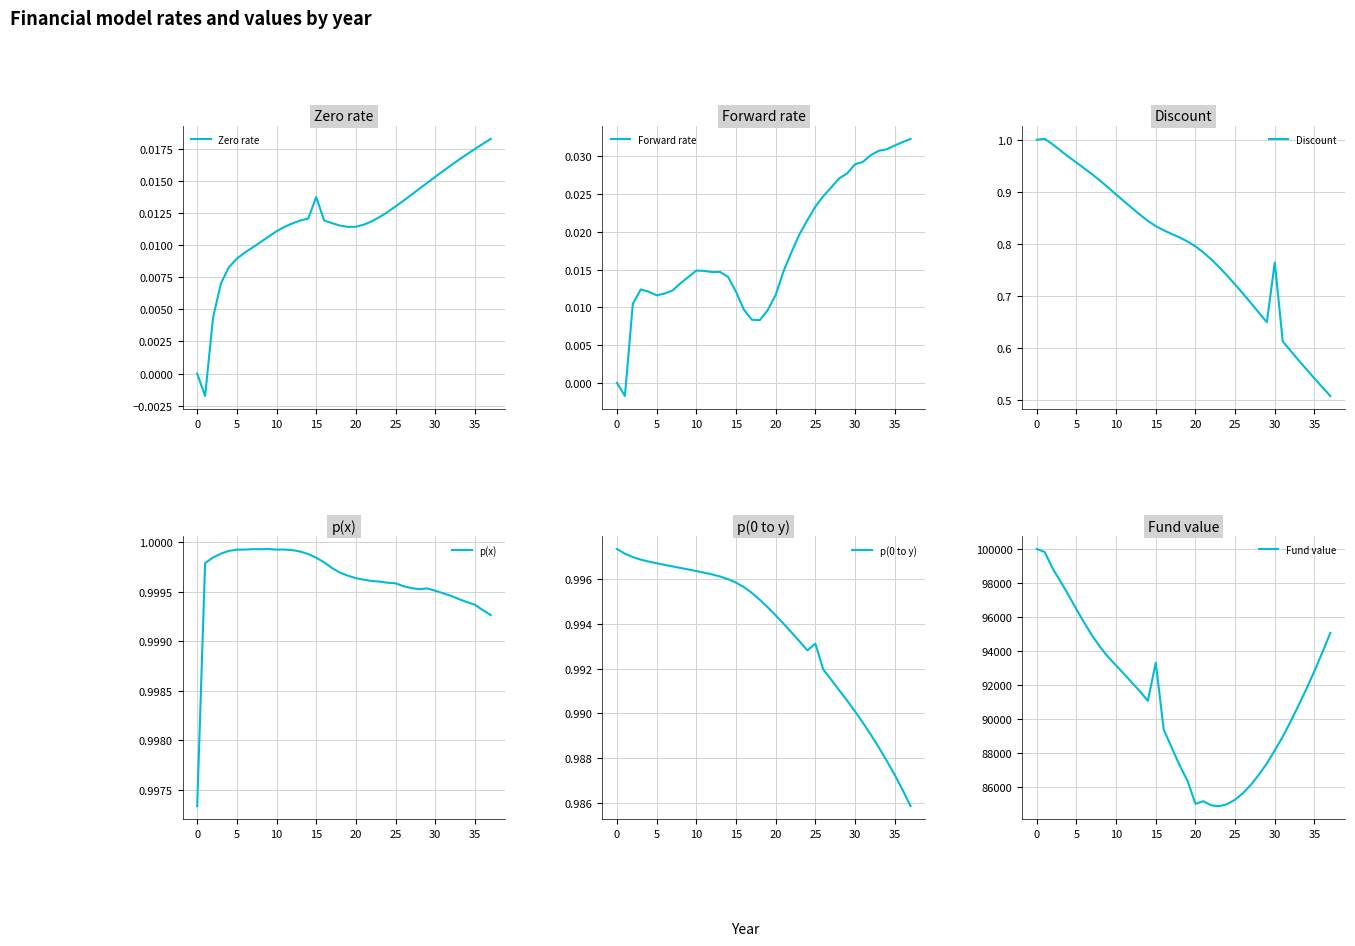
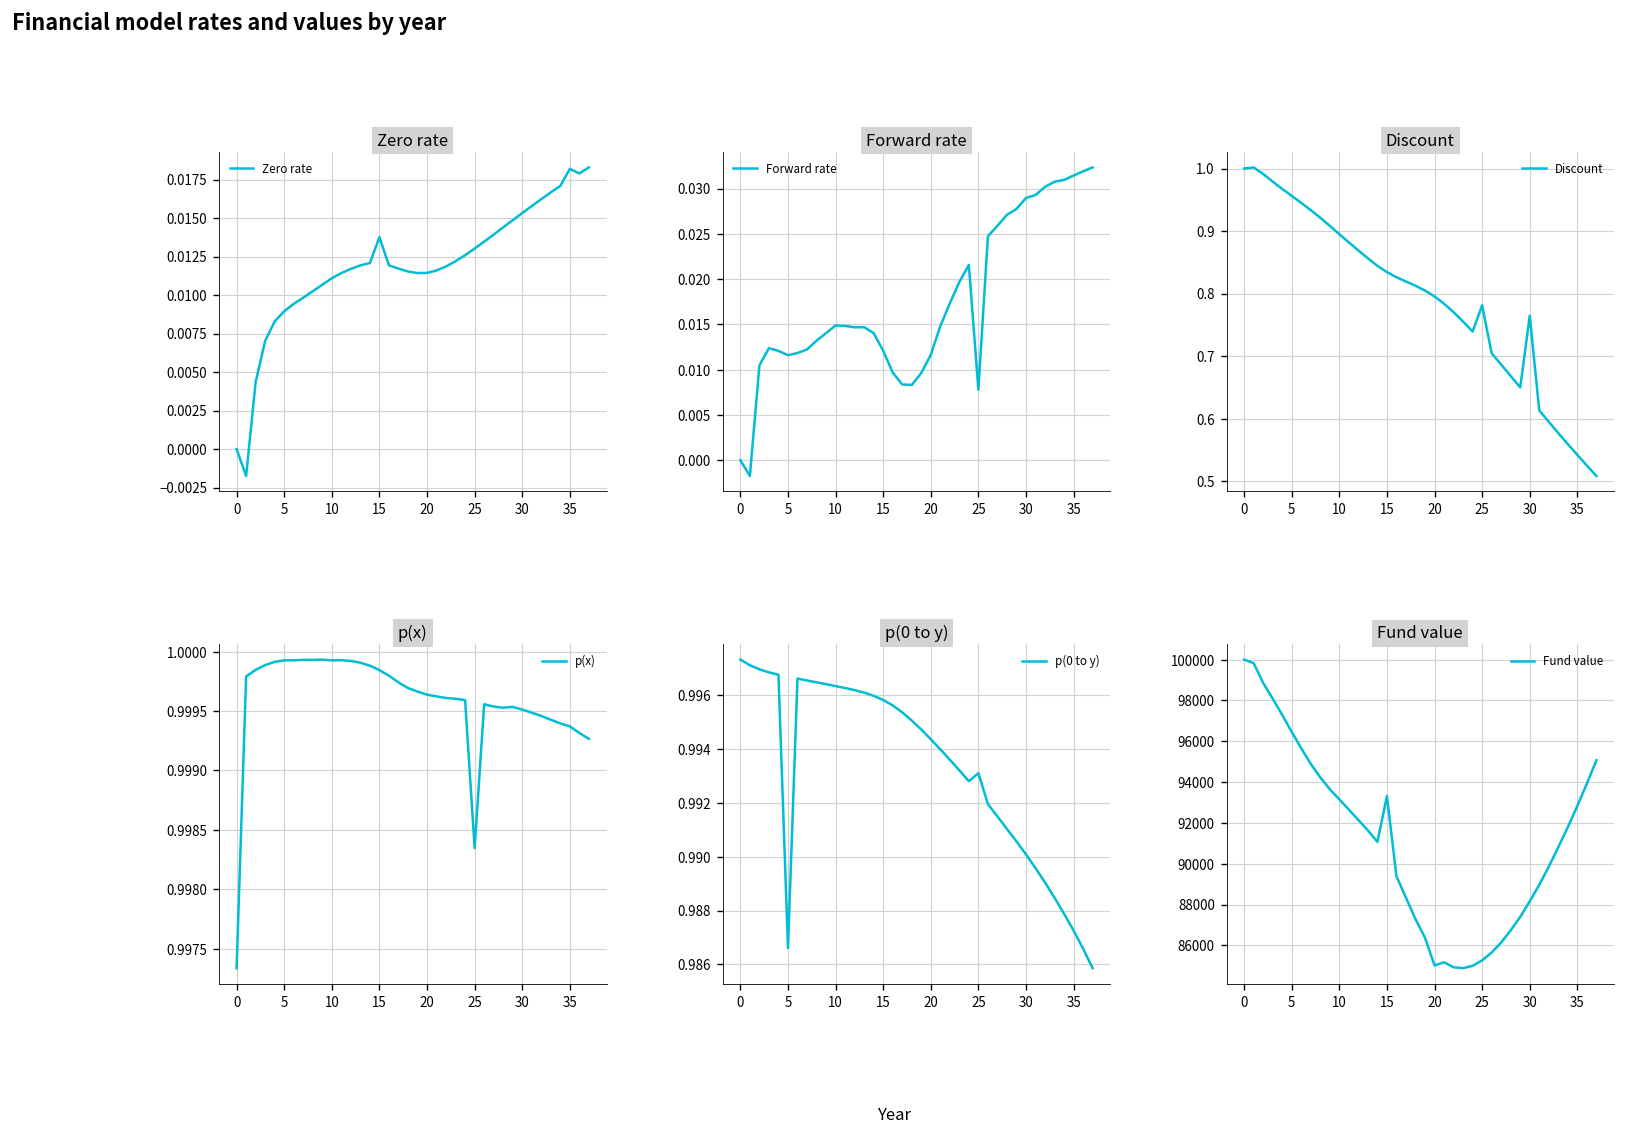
  {
    "Zero rate": {
      "0": 0.0000,
      "5": 0.0090,
      "10": 0.0111,
      "15": 0.0138,
      "20": 0.0114,
      "25": 0.0130,
      "30": 0.0153,
-     "35": 0.0175
+     "35": 0.0182
    },
    "Forward rate": {
      "0": 0.000,
      "5": 0.012,
      "10": 0.015,
      "15": 0.012,
      "20": 0.012,
-     "25": 0.023,
+     "25": 0.008,
      "30": 0.029,
      "35": 0.031
    },
    "Discount": {
      "0": 1.00,
      "5": 0.96,
      "10": 0.90,
      "15": 0.83,
      "20": 0.80,
-     "25": 0.72,
+     "25": 0.78,
      "30": 0.76,
      "35": 0.54
    },
    "p(x)": {
      "0": 0.9973,
      "5": 0.9999,
      "10": 0.9999,
      "15": 0.9998,
      "20": 0.9996,
-     "25": 0.9996,
+     "25": 0.9983,
      "30": 0.9995,
      "35": 0.9994
    },
    "p(0 to y)": {
      "0": 0.9973,
-     "5": 0.9967,
+     "5": 0.9866,
      "10": 0.9963,
      "15": 0.9958,
      "20": 0.9944,
      "25": 0.9931,
      "30": 0.9901,
      "35": 0.9873
    },
    "Fund value": {
      "0": 100000,
      "5": 96500,
      "10": 93200,
      "15": 93300,
      "20": 85000,
      "25": 85300,
      "30": 88200,
      "35": 92800
    }
  }
